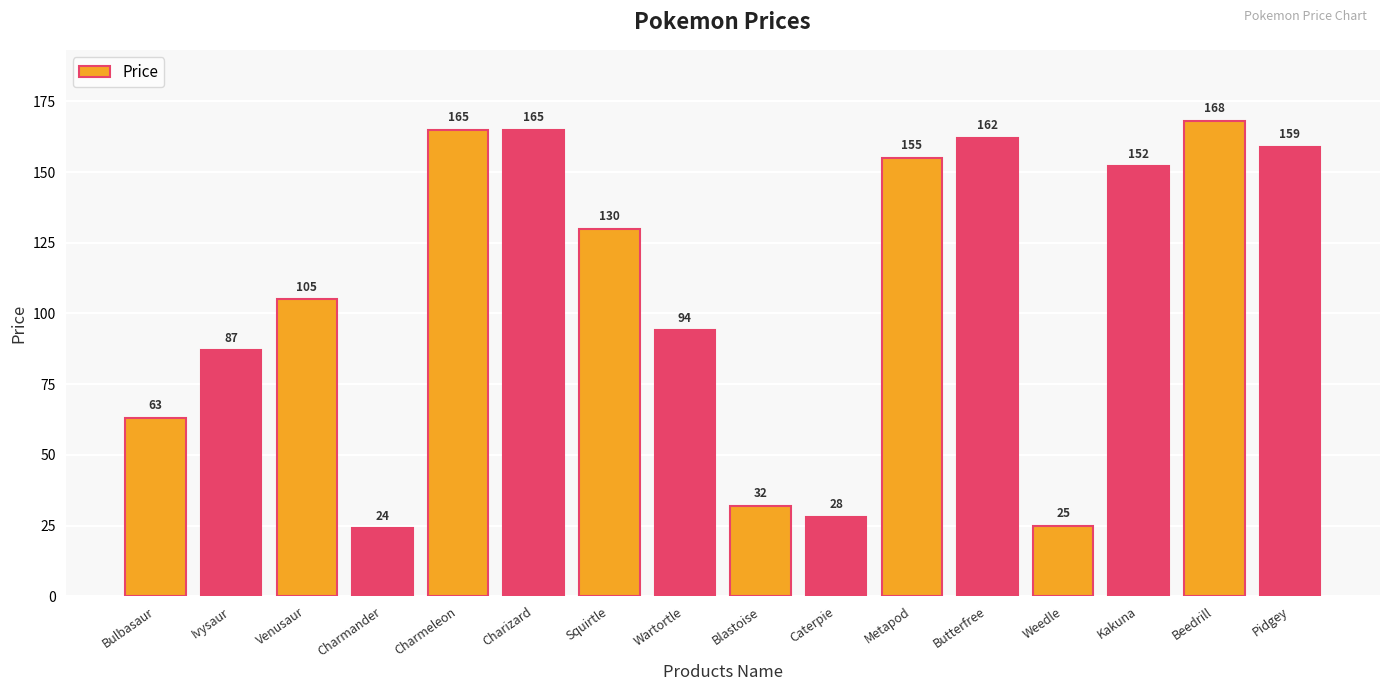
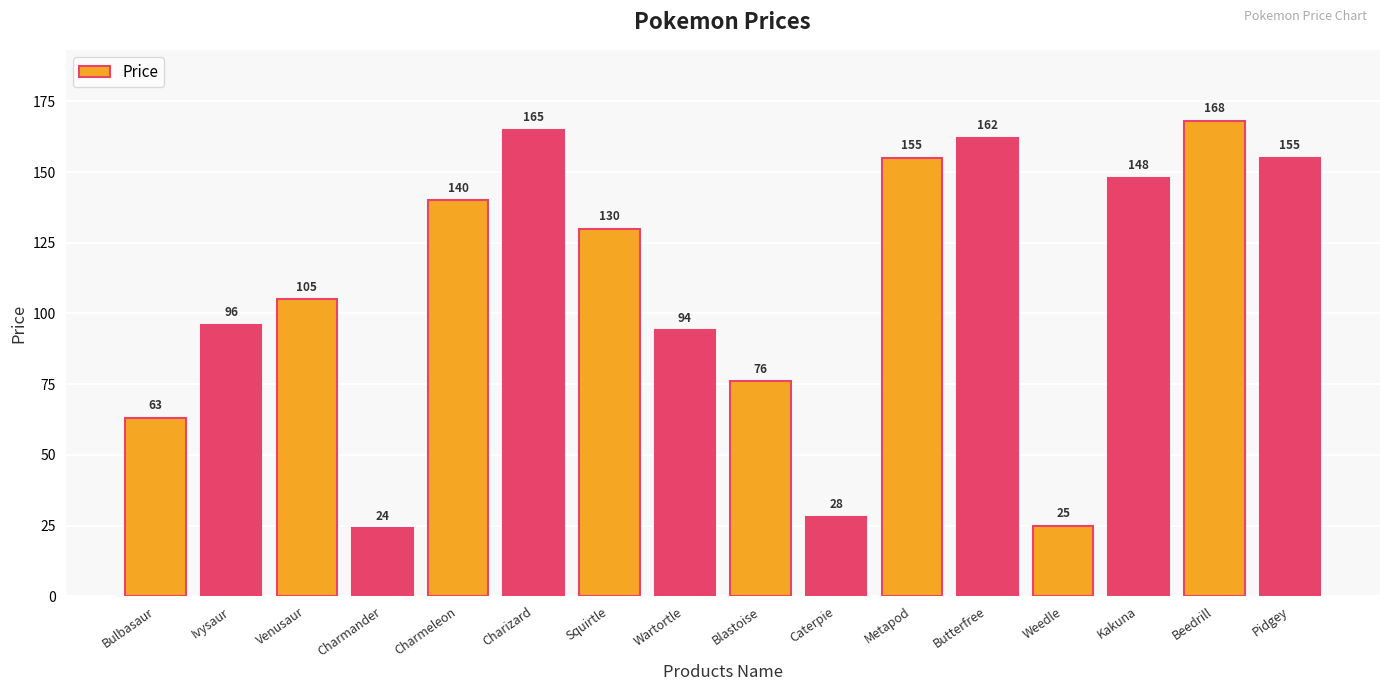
  {
    "Bulbasaur": 63,
-   "Ivysaur": 87,
+   "Ivysaur": 96,
    "Venusaur": 105,
    "Charmander": 24,
-   "Charmeleon": 165,
+   "Charmeleon": 140,
    "Charizard": 165,
    "Squirtle": 130,
    "Wartortle": 94,
-   "Blastoise": 32,
+   "Blastoise": 76,
    "Caterpie": 28,
    "Metapod": 155,
    "Butterfree": 162,
    "Weedle": 25,
-   "Kakuna": 152,
+   "Kakuna": 148,
    "Beedrill": 168,
-   "Pidgey": 159
+   "Pidgey": 155
  }
